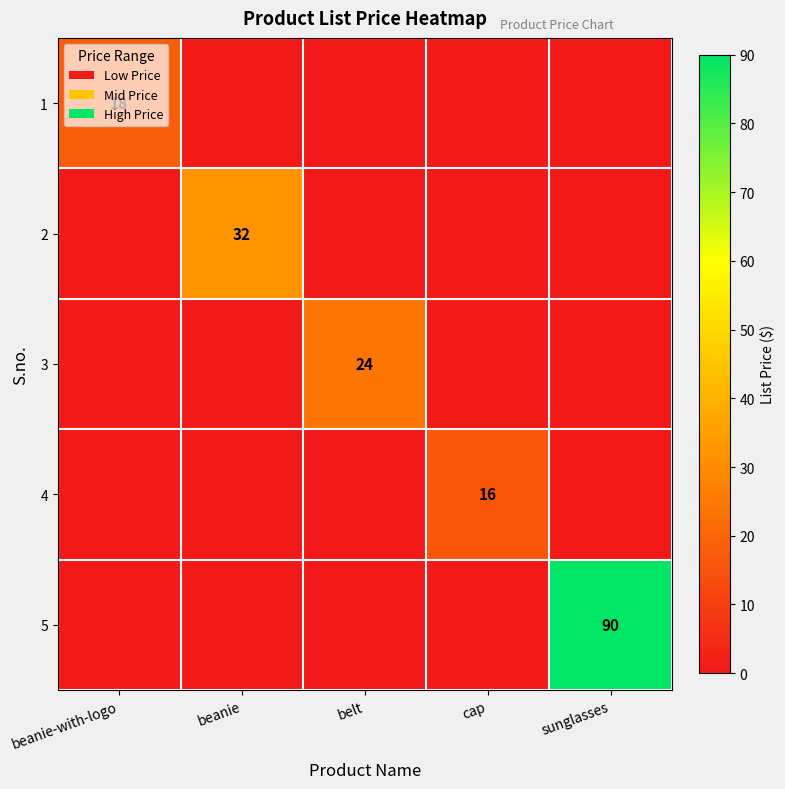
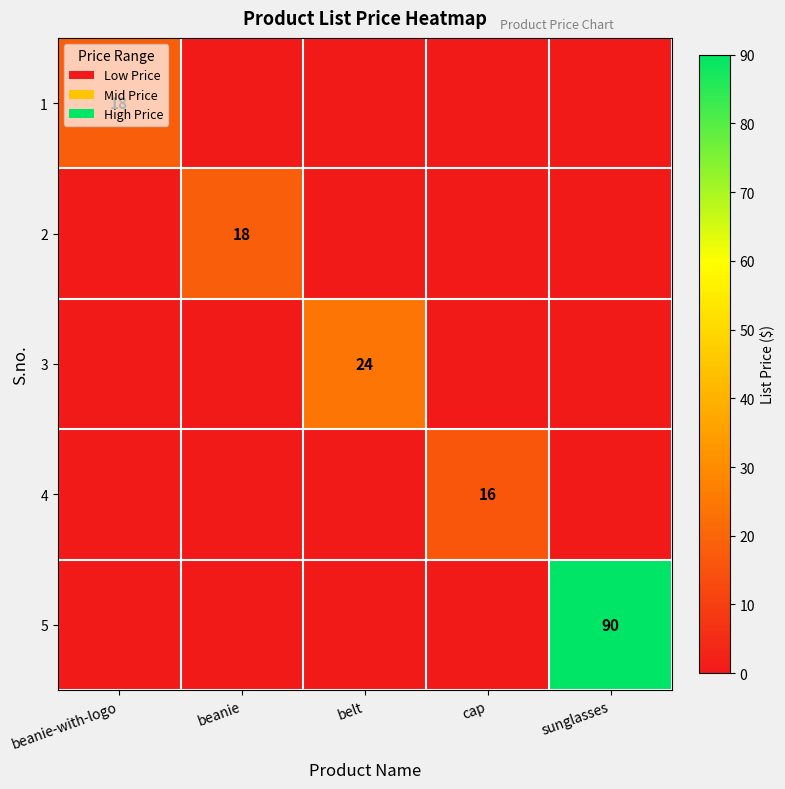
  {
    "2": {
-     "beanie": 32
+     "beanie": 18
    },
    "3": {
      "belt": 24
    },
    "4": {
      "cap": 16
    },
    "5": {
      "sunglasses": 90
    }
  }
